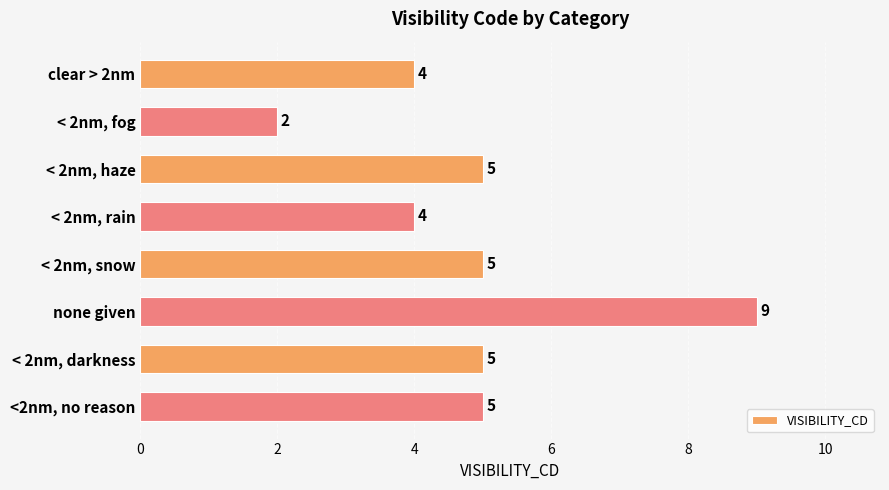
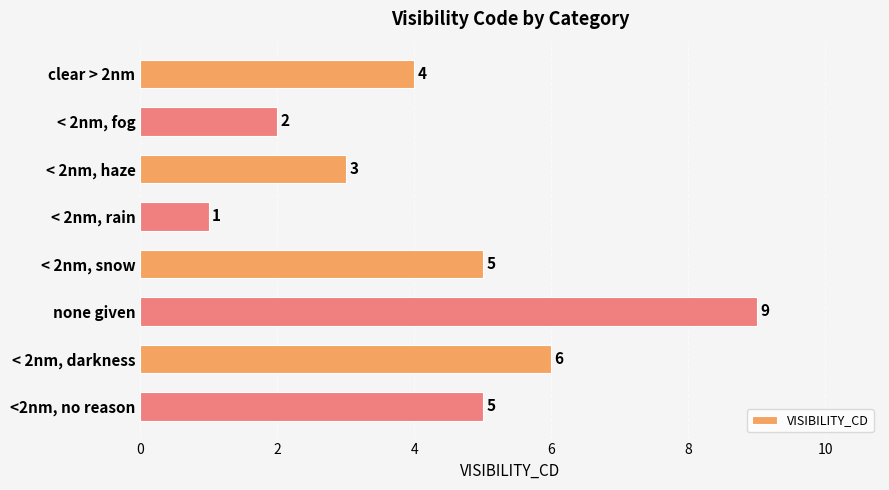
  {
    "clear > 2nm": 4,
    "< 2nm, fog": 2,
-   "< 2nm, haze": 5,
-   "< 2nm, rain": 4,
+   "< 2nm, haze": 3,
+   "< 2nm, rain": 1,
    "< 2nm, snow": 5,
    "none given": 9,
-   "< 2nm, darkness": 5,
+   "< 2nm, darkness": 6,
    "<2nm, no reason": 5
  }
